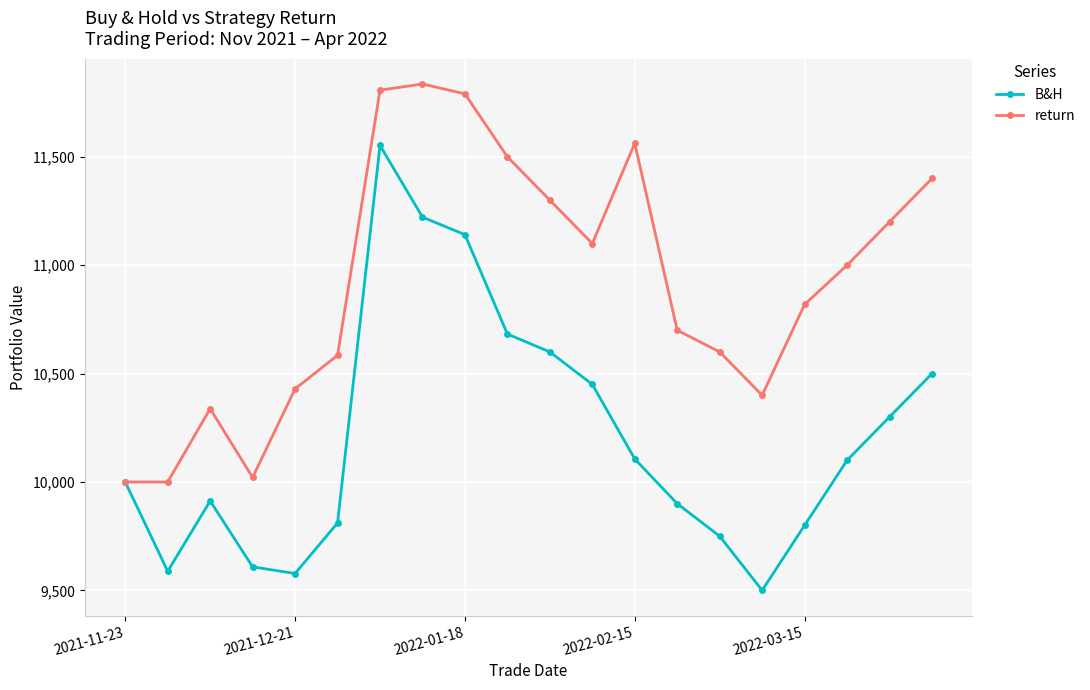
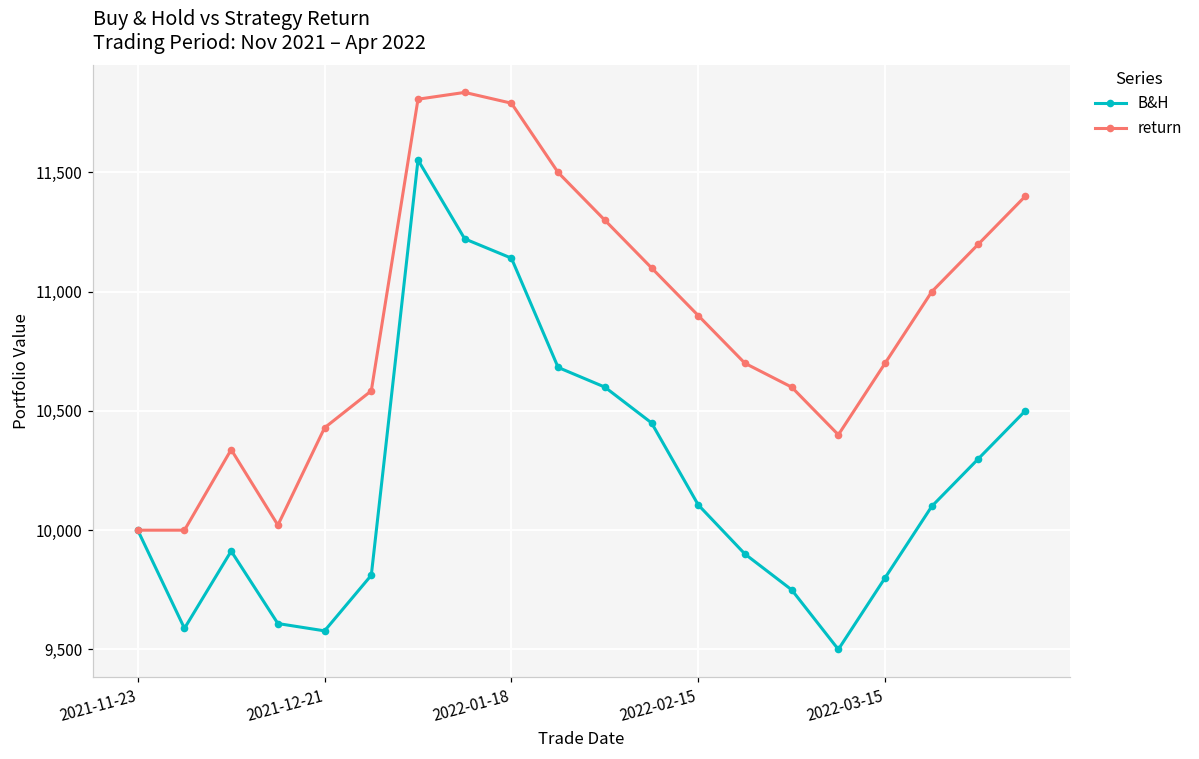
  {
    "B&H": {
      "2021-12-21": "9,580",
      "2022-01-18": "11,140",
      "2022-02-15": "10,110",
      "2022-03-15": "9,800"
    },
    "return": {
      "2021-12-21": "10,430",
      "2022-01-18": "11,790",
-     "2022-02-15": "11,560",
-     "2022-03-15": "10,820"
+     "2022-02-15": "10,900",
+     "2022-03-15": "10,700"
    }
  }
